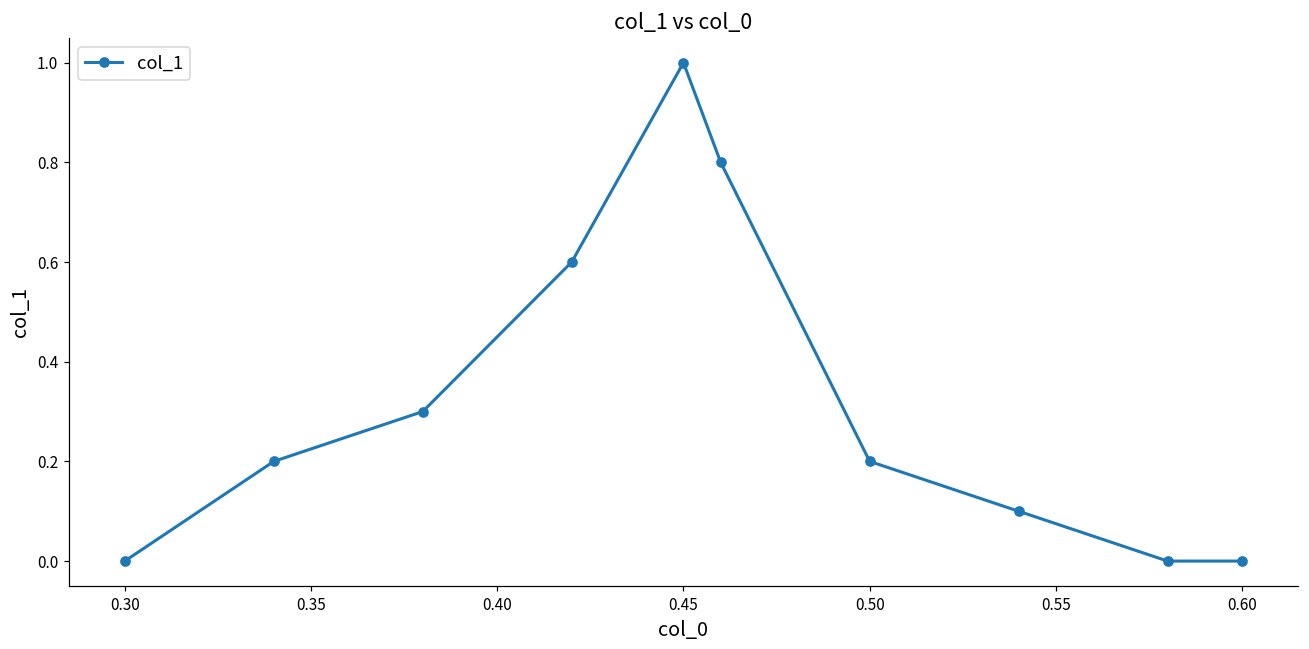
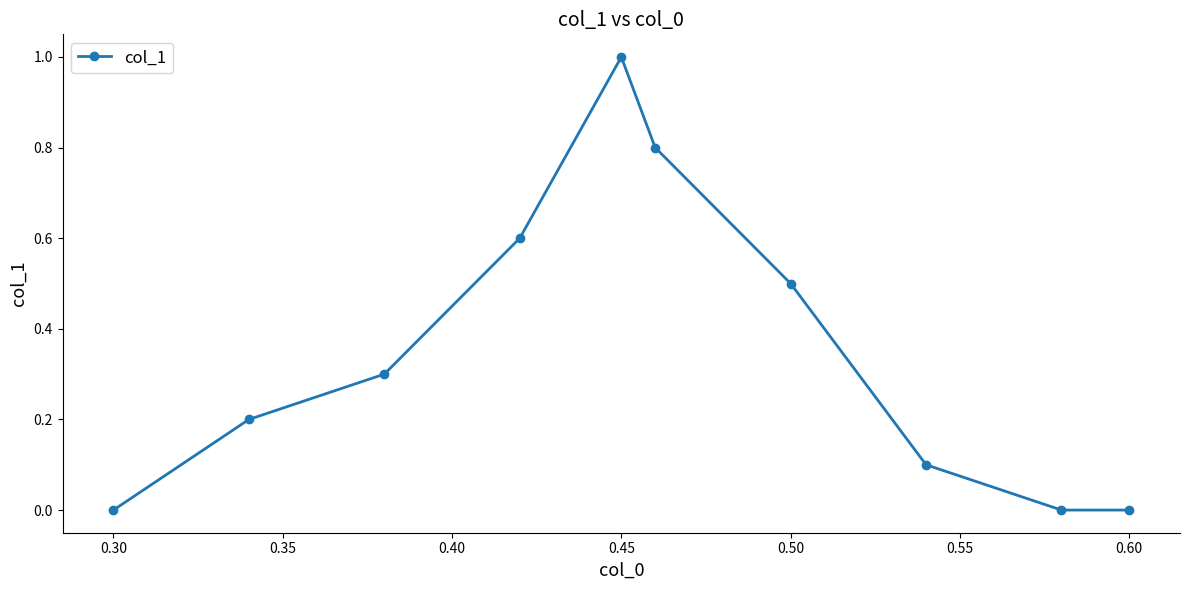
  {
    "0.30": 0.0,
    "0.45": 1.0,
-   "0.50": 0.2,
+   "0.50": 0.5,
    "0.60": 0.0
  }
